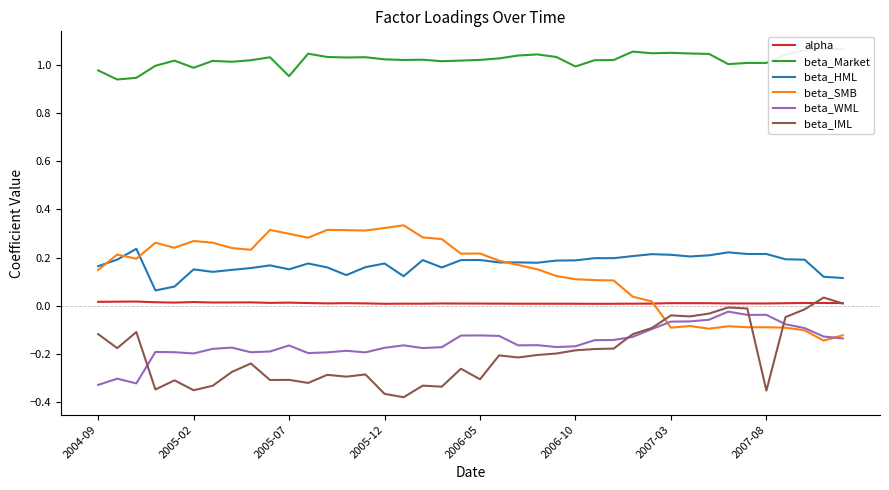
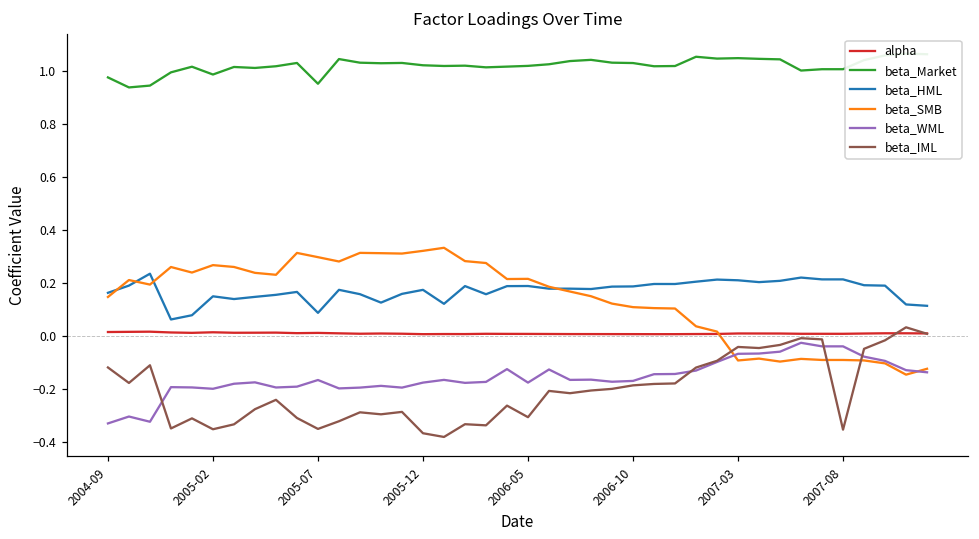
  {
    "alpha": {
      "2004-09": 0.02,
      "2005-02": 0.02,
      "2005-07": 0.01,
      "2005-12": 0.01,
      "2006-05": 0.01,
      "2006-10": 0.01,
      "2007-03": 0.01,
      "2007-08": 0.01
    },
    "beta_Market": {
      "2004-09": 0.98,
      "2005-02": 0.99,
      "2005-07": 0.95,
      "2005-12": 1.02,
      "2006-05": 1.02,
-     "2006-10": 0.99,
+     "2006-10": 1.03,
      "2007-03": 1.05,
      "2007-08": 1.01
    },
    "beta_HML": {
      "2004-09": 0.16,
      "2005-02": 0.15,
-     "2005-07": 0.15,
+     "2005-07": 0.09,
      "2005-12": 0.18,
      "2006-05": 0.19,
      "2006-10": 0.19,
      "2007-03": 0.21,
      "2007-08": 0.21
    },
    "beta_SMB": {
      "2004-09": 0.15,
      "2005-02": 0.27,
      "2005-07": 0.30,
      "2005-12": 0.32,
      "2006-05": 0.22,
      "2006-10": 0.11,
      "2007-03": -0.09,
      "2007-08": -0.09
    },
    "beta_WML": {
      "2004-09": -0.33,
      "2005-02": -0.20,
      "2005-07": -0.16,
      "2005-12": -0.17,
-     "2006-05": -0.12,
+     "2006-05": -0.17,
      "2006-10": -0.17,
      "2007-03": -0.07,
      "2007-08": -0.04
    },
    "beta_IML": {
      "2004-09": -0.12,
      "2005-02": -0.35,
-     "2005-07": -0.31,
+     "2005-07": -0.35,
      "2005-12": -0.37,
      "2006-05": -0.30,
      "2006-10": -0.18,
      "2007-03": -0.04,
      "2007-08": -0.35
    }
  }
